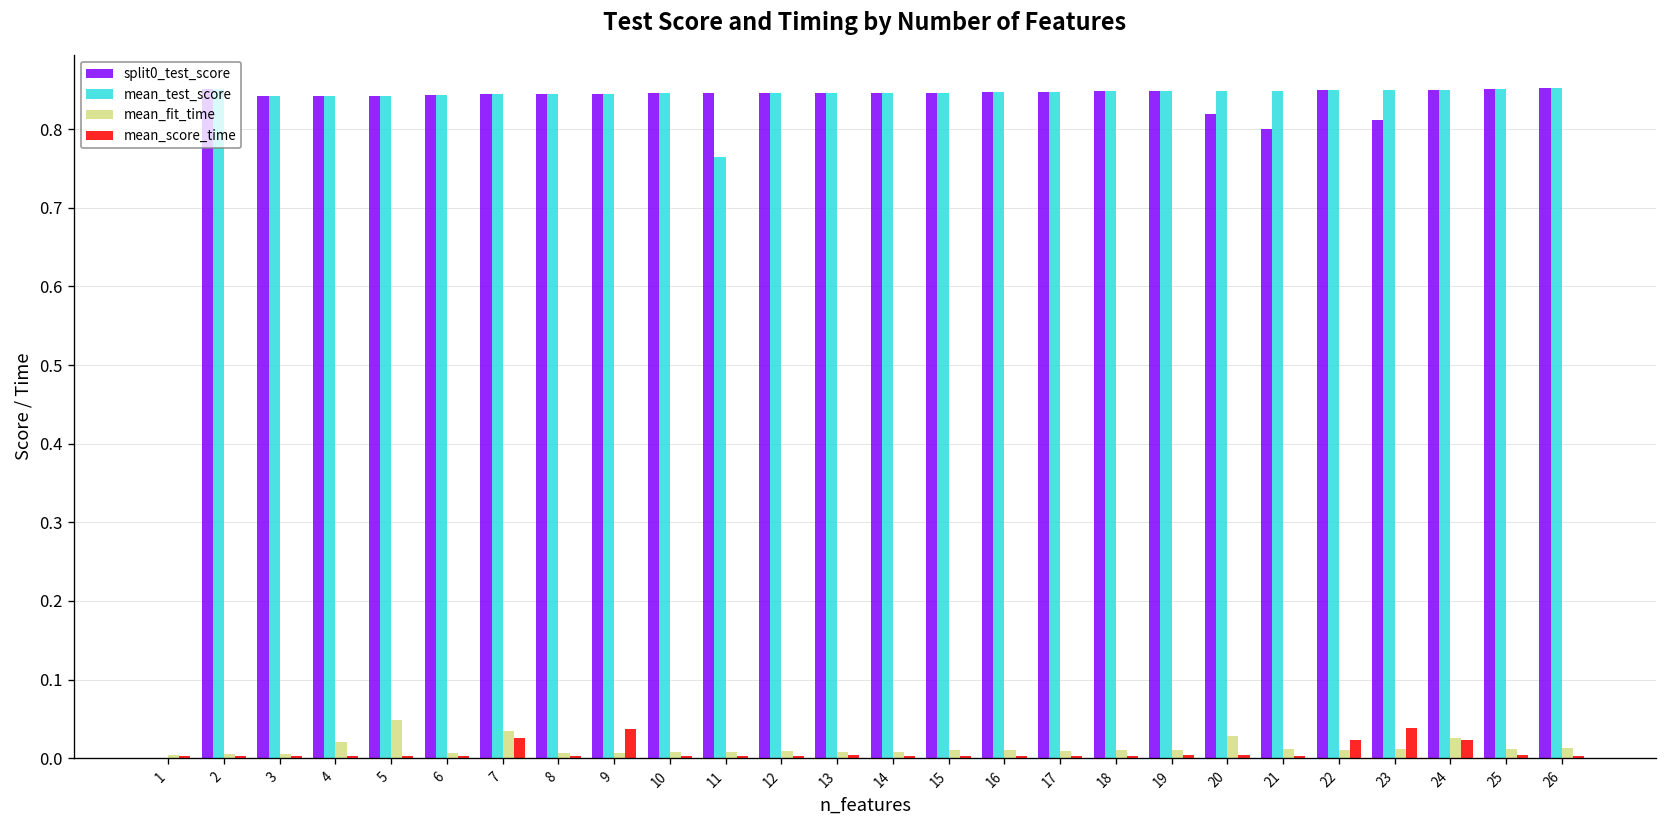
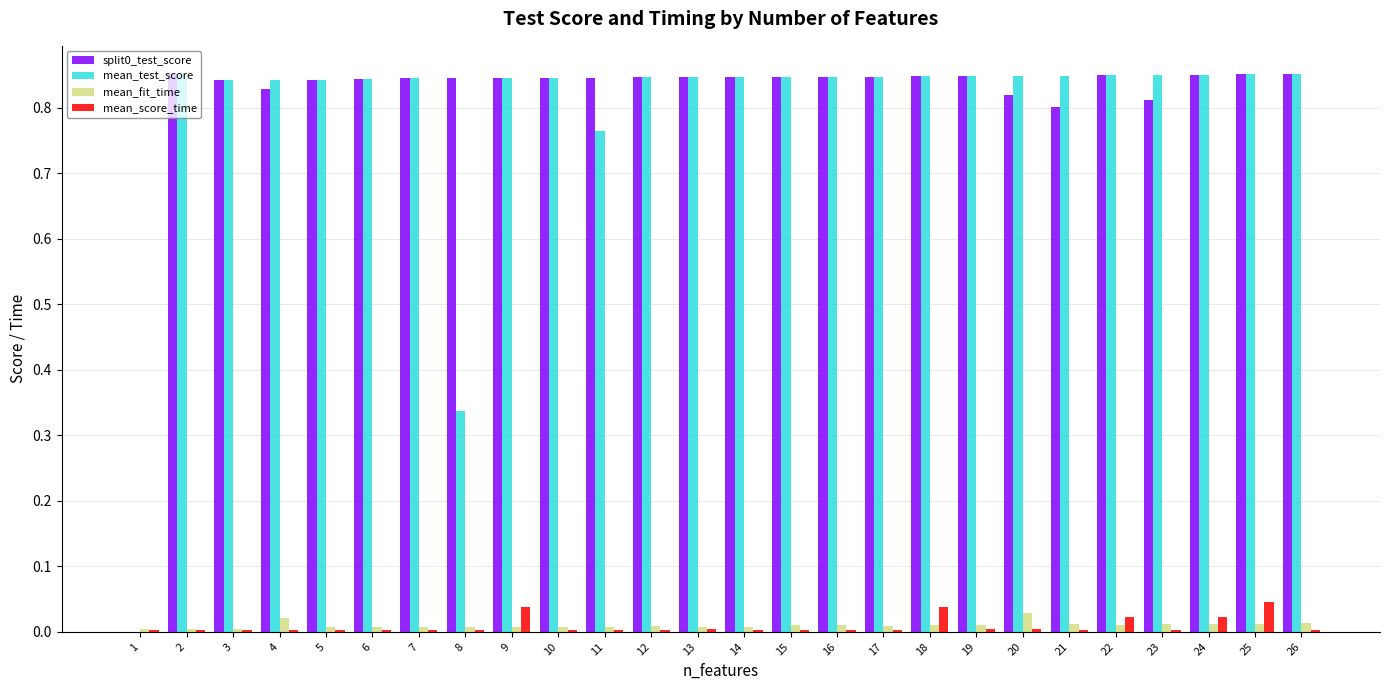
  {
    "split0_test_score": {
      "1": 0.00,
      "3": 0.84,
-     "4": 0.84,
+     "4": 0.83,
      "5": 0.84,
      "6": 0.84,
      "7": 0.84,
      "8": 0.85,
      "9": 0.84,
      "10": 0.85,
      "11": 0.85,
      "12": 0.85,
      "13": 0.85,
      "14": 0.85,
      "15": 0.85,
      "16": 0.85,
      "17": 0.85,
      "18": 0.85,
      "19": 0.85,
      "20": 0.82,
      "21": 0.80,
      "22": 0.85,
      "23": 0.81,
      "24": 0.85,
      "25": 0.85,
      "26": 0.85
    },
    "mean_test_score": {
      "1": 0.00,
      "3": 0.84,
      "4": 0.84,
      "5": 0.84,
      "6": 0.84,
      "7": 0.84,
-     "8": 0.85,
+     "8": 0.34,
      "9": 0.84,
      "10": 0.85,
      "11": 0.76,
      "12": 0.85,
      "13": 0.85,
      "14": 0.85,
      "15": 0.85,
      "16": 0.85,
      "17": 0.85,
      "18": 0.85,
      "19": 0.85,
      "20": 0.85,
      "21": 0.85,
      "22": 0.85,
      "23": 0.85,
      "24": 0.85,
      "25": 0.85,
      "26": 0.85
    },
    "mean_fit_time": {
      "1": 0.00,
      "2": 0.01,
      "3": 0.00,
      "4": 0.02,
-     "5": 0.05,
+     "5": 0.01,
      "6": 0.01,
-     "7": 0.03,
+     "7": 0.01,
      "8": 0.01,
      "9": 0.01,
      "10": 0.01,
      "11": 0.01,
      "12": 0.01,
      "13": 0.01,
      "14": 0.01,
      "15": 0.01,
      "16": 0.01,
      "17": 0.01,
      "18": 0.01,
      "19": 0.01,
      "20": 0.03,
      "21": 0.01,
      "22": 0.01,
      "23": 0.01,
-     "24": 0.03,
+     "24": 0.01,
      "25": 0.01,
      "26": 0.01
    },
    "mean_score_time": {
-     "7": 0.03,
+     "7": 0.00,
      "9": 0.04,
      "13": 0.00,
-     "18": 0.00,
+     "18": 0.04,
      "19": 0.00,
      "20": 0.00,
      "22": 0.02,
-     "23": 0.04,
+     "23": 0.00,
      "24": 0.02,
-     "25": 0.00
+     "25": 0.05
    }
  }
